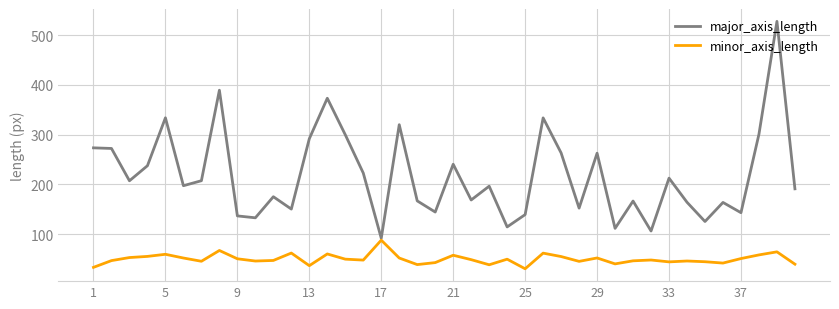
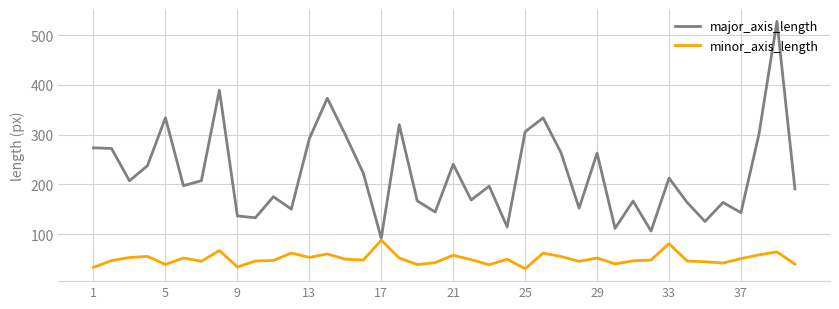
  {
    "major_axis_length": {
      "1": 270,
      "5": 330,
      "9": 140,
      "13": 290,
      "21": 240,
-     "25": 140,
+     "25": 310,
      "29": 260,
      "33": 210,
      "37": 140
    },
    "minor_axis_length": {
      "1": 30,
-     "5": 60,
-     "9": 50,
-     "13": 40,
+     "5": 40,
+     "9": 30,
+     "13": 50,
      "21": 60,
      "25": 30,
      "29": 50,
-     "33": 40,
+     "33": 80,
      "37": 50
    }
  }
